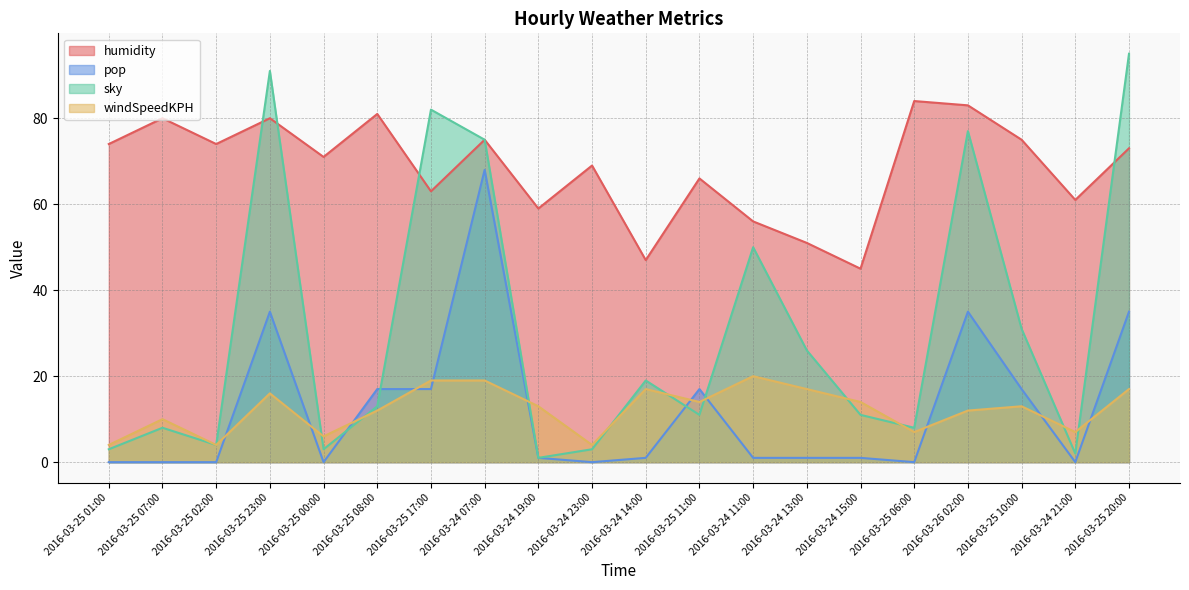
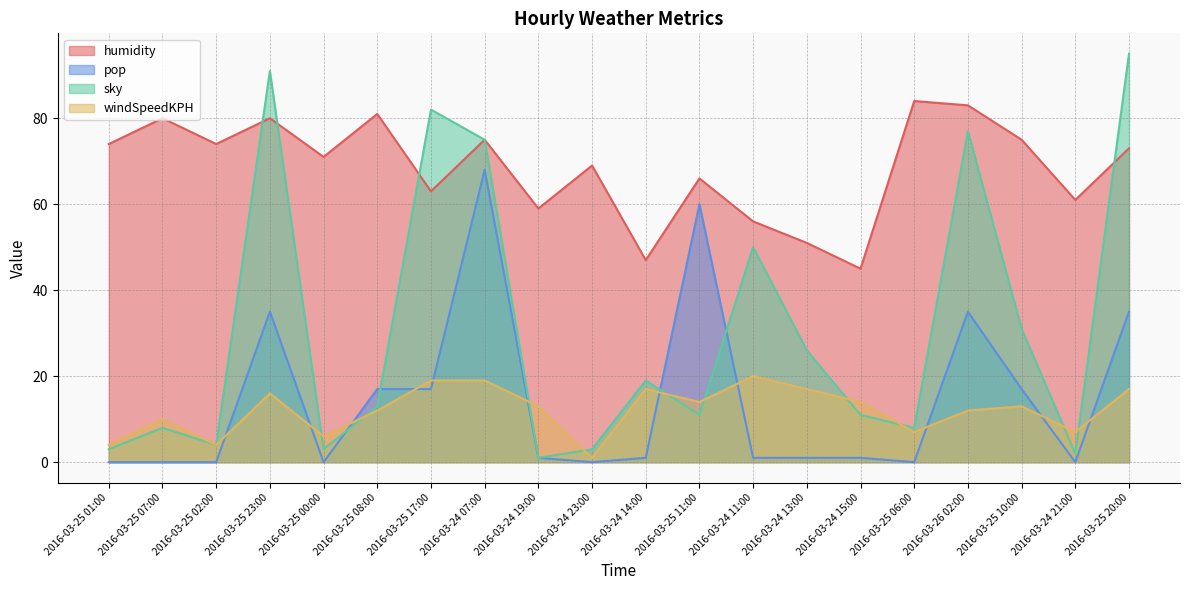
  {
    "humidity": {
      "2016-03-25 01:00": 74,
      "2016-03-25 02:00": 74,
      "2016-03-25 23:00": 80,
      "2016-03-25 00:00": 71,
      "2016-03-25 08:00": 81,
      "2016-03-25 17:00": 63,
      "2016-03-24 19:00": 59,
      "2016-03-24 23:00": 69,
      "2016-03-24 14:00": 47,
      "2016-03-25 11:00": 66,
      "2016-03-24 11:00": 56,
      "2016-03-24 13:00": 51,
      "2016-03-24 15:00": 45,
      "2016-03-25 06:00": 84,
      "2016-03-26 02:00": 83,
      "2016-03-25 10:00": 75,
      "2016-03-24 21:00": 61,
      "2016-03-25 20:00": 73
    },
    "pop": {
      "2016-03-25 01:00": 0,
      "2016-03-25 07:00": 0,
      "2016-03-25 02:00": 0,
      "2016-03-25 23:00": 35,
      "2016-03-25 00:00": 0,
      "2016-03-25 08:00": 17,
      "2016-03-25 17:00": 17,
      "2016-03-24 07:00": 68,
      "2016-03-24 23:00": 0,
      "2016-03-24 14:00": 1,
-     "2016-03-25 11:00": 17,
+     "2016-03-25 11:00": 60,
      "2016-03-24 11:00": 1,
      "2016-03-24 13:00": 1,
      "2016-03-24 15:00": 1,
      "2016-03-25 06:00": 0,
      "2016-03-26 02:00": 35,
      "2016-03-25 10:00": 17,
      "2016-03-24 21:00": 0,
      "2016-03-25 20:00": 35
    },
    "sky": {
      "2016-03-25 01:00": 3,
      "2016-03-25 07:00": 8,
      "2016-03-25 23:00": 91,
      "2016-03-25 00:00": 3,
      "2016-03-25 08:00": 13,
      "2016-03-25 17:00": 82,
      "2016-03-24 23:00": 3,
      "2016-03-24 14:00": 19,
      "2016-03-25 11:00": 11,
      "2016-03-24 11:00": 50,
      "2016-03-24 13:00": 26,
      "2016-03-24 15:00": 11,
      "2016-03-25 06:00": 8,
      "2016-03-26 02:00": 77,
      "2016-03-25 10:00": 31,
      "2016-03-24 21:00": 2,
      "2016-03-25 20:00": 95
    },
    "windSpeedKPH": {
      "2016-03-25 01:00": 4,
      "2016-03-25 07:00": 10,
      "2016-03-25 23:00": 16,
      "2016-03-25 00:00": 6,
      "2016-03-25 08:00": 12,
      "2016-03-25 17:00": 19,
      "2016-03-24 07:00": 19,
      "2016-03-24 19:00": 13,
-     "2016-03-24 23:00": 4,
+     "2016-03-24 23:00": 1,
      "2016-03-24 14:00": 17,
      "2016-03-25 11:00": 14,
      "2016-03-24 11:00": 20,
      "2016-03-24 13:00": 17,
      "2016-03-24 15:00": 14,
      "2016-03-25 06:00": 7,
      "2016-03-26 02:00": 12,
      "2016-03-25 10:00": 13,
      "2016-03-24 21:00": 7,
      "2016-03-25 20:00": 17
    }
  }
